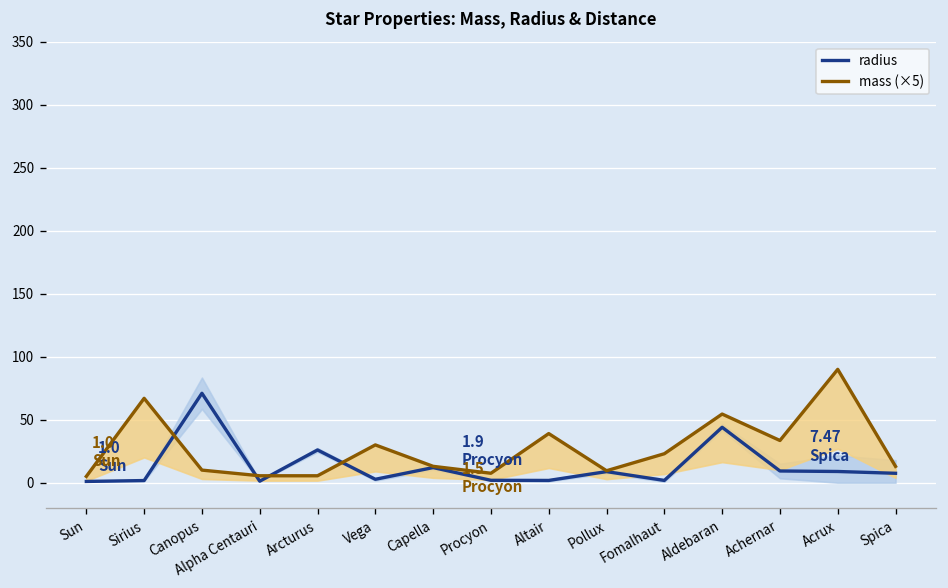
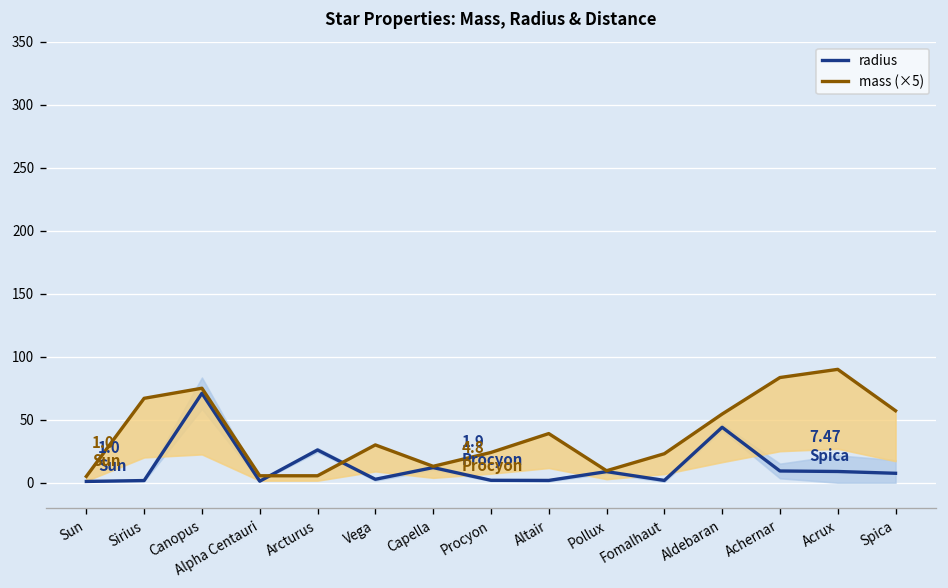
  {
    "radius": {
      "Canopus": 71,
      "Aldebaran": 44,
      "Achernar": 9,
      "Acrux": 9,
      "Spica": 7
    },
    "mass (×5)": {
-     "Canopus": 10,
-     "Procyon": 1.5,
-     "Achernar": 34,
-     "Spica": 13
+     "Canopus": 75,
+     "Procyon": 4.8,
+     "Achernar": 84,
+     "Spica": 57
    }
  }
